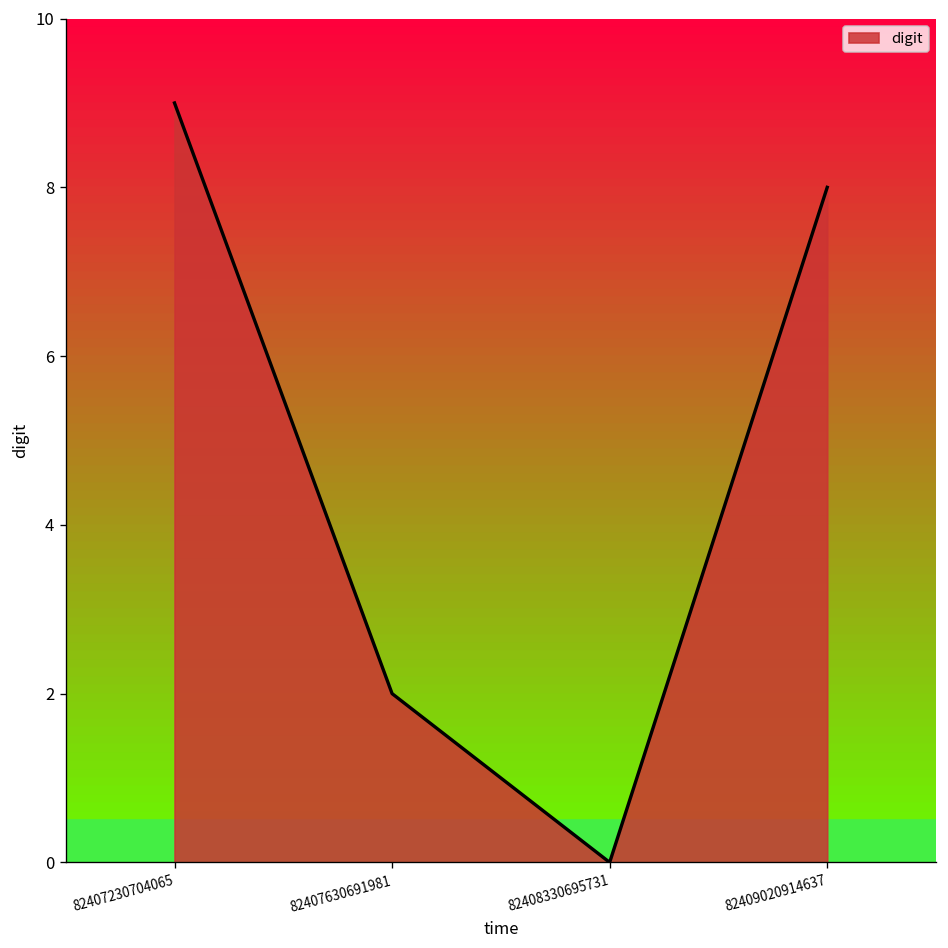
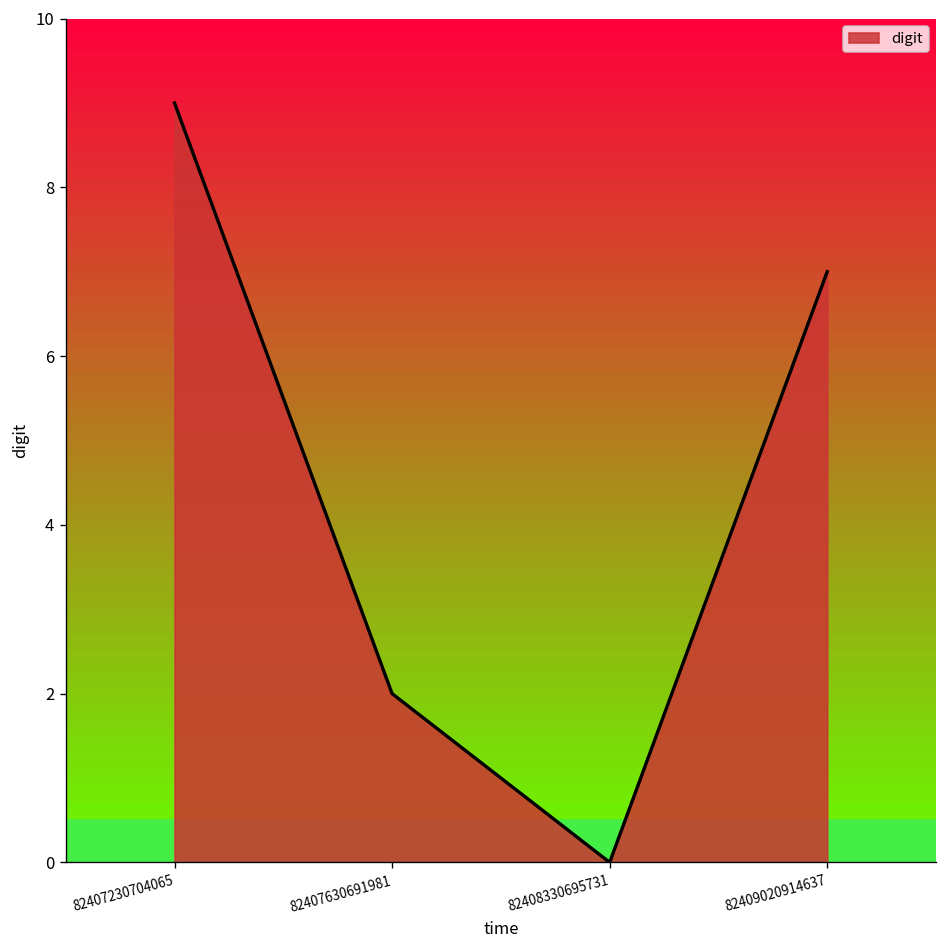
  {
    "82407230704065": 9,
    "82407630691981": 2,
    "82408330695731": 0,
-   "82409020914637": 8
+   "82409020914637": 7
  }
